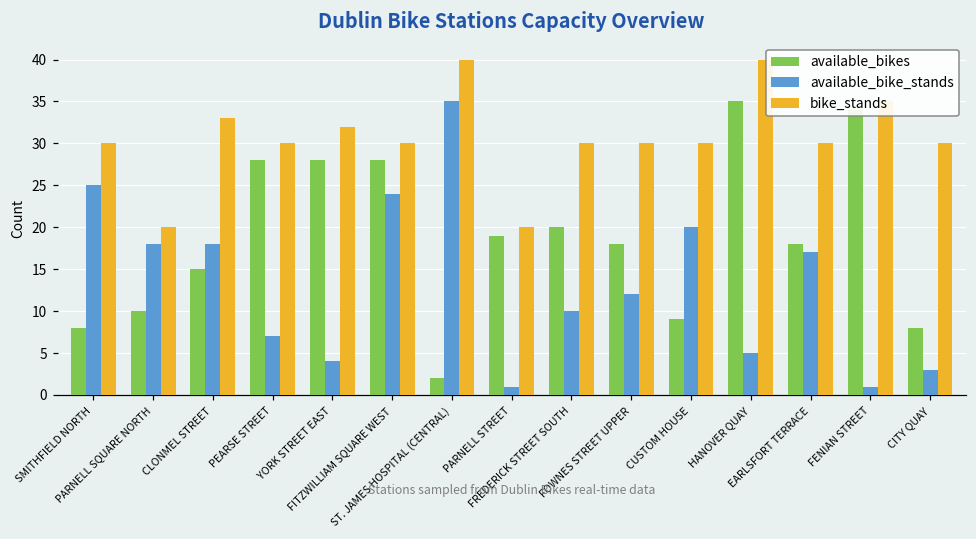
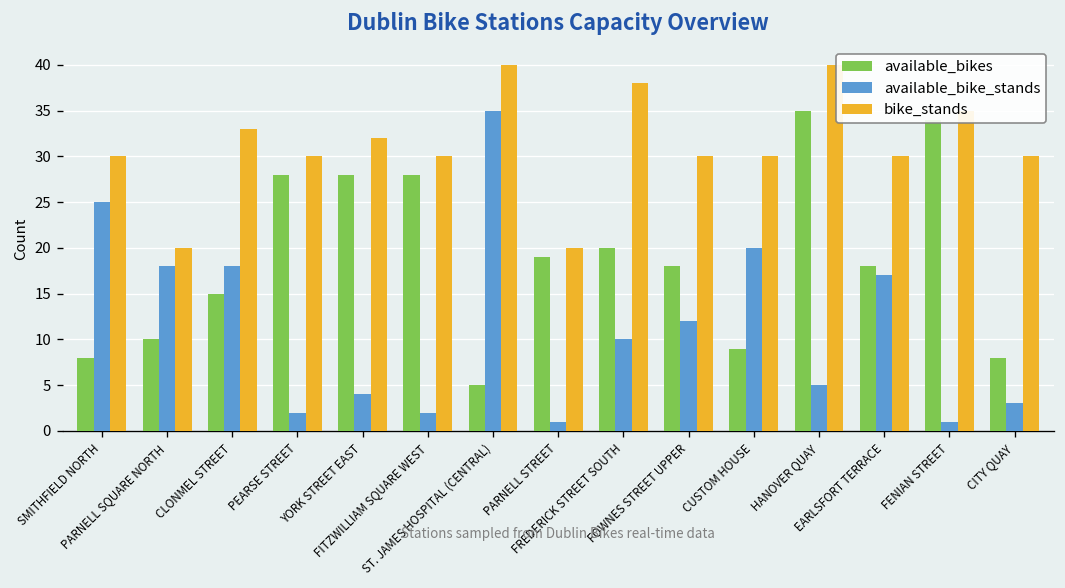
  {
    "available_bikes": {
      "SMITHFIELD NORTH": 8,
      "PARNELL SQUARE NORTH": 10,
      "CLONMEL STREET": 15,
      "PEARSE STREET": 28,
      "YORK STREET EAST": 28,
      "FITZWILLIAM SQUARE WEST": 28,
-     "ST. JAMES HOSPITAL (CENTRAL)": 2,
+     "ST. JAMES HOSPITAL (CENTRAL)": 5,
      "PARNELL STREET": 19,
      "FREDERICK STREET SOUTH": 20,
      "FOWNES STREET UPPER": 18,
      "CUSTOM HOUSE": 9,
      "HANOVER QUAY": 35,
      "EARLSFORT TERRACE": 18,
      "CITY QUAY": 8
    },
    "available_bike_stands": {
      "SMITHFIELD NORTH": 25,
      "PARNELL SQUARE NORTH": 18,
      "CLONMEL STREET": 18,
-     "PEARSE STREET": 7,
+     "PEARSE STREET": 2,
      "YORK STREET EAST": 4,
-     "FITZWILLIAM SQUARE WEST": 24,
+     "FITZWILLIAM SQUARE WEST": 2,
      "ST. JAMES HOSPITAL (CENTRAL)": 35,
      "PARNELL STREET": 1,
      "FREDERICK STREET SOUTH": 10,
      "FOWNES STREET UPPER": 12,
      "CUSTOM HOUSE": 20,
      "HANOVER QUAY": 5,
      "EARLSFORT TERRACE": 17,
      "FENIAN STREET": 1,
      "CITY QUAY": 3
    },
    "bike_stands": {
      "SMITHFIELD NORTH": 30,
      "PARNELL SQUARE NORTH": 20,
      "CLONMEL STREET": 33,
      "PEARSE STREET": 30,
      "YORK STREET EAST": 32,
      "FITZWILLIAM SQUARE WEST": 30,
      "ST. JAMES HOSPITAL (CENTRAL)": 40,
      "PARNELL STREET": 20,
-     "FREDERICK STREET SOUTH": 30,
+     "FREDERICK STREET SOUTH": 38,
      "FOWNES STREET UPPER": 30,
      "CUSTOM HOUSE": 30,
      "HANOVER QUAY": 40,
      "EARLSFORT TERRACE": 30,
      "CITY QUAY": 30
    }
  }
